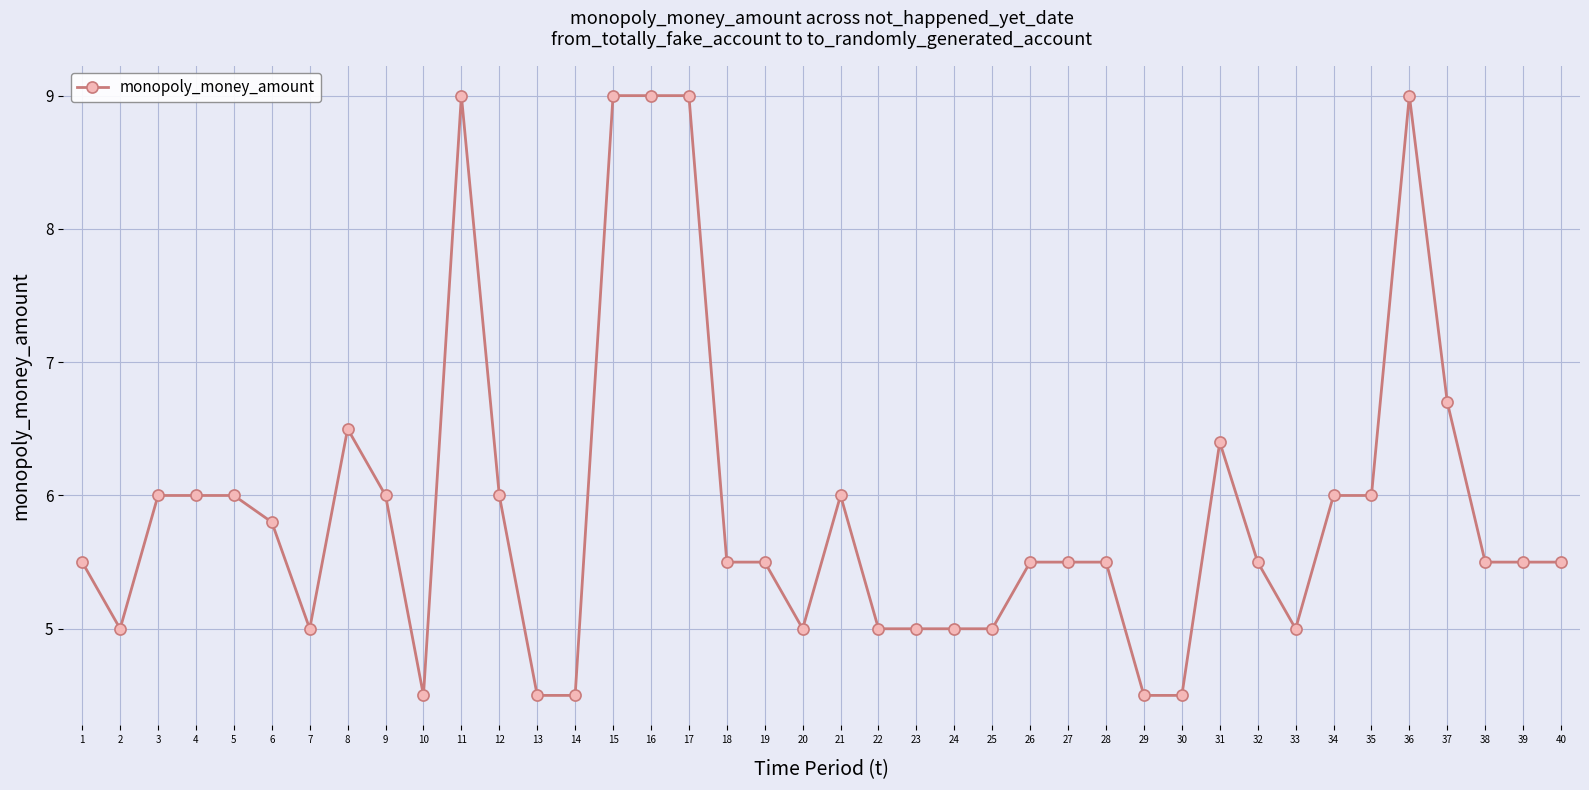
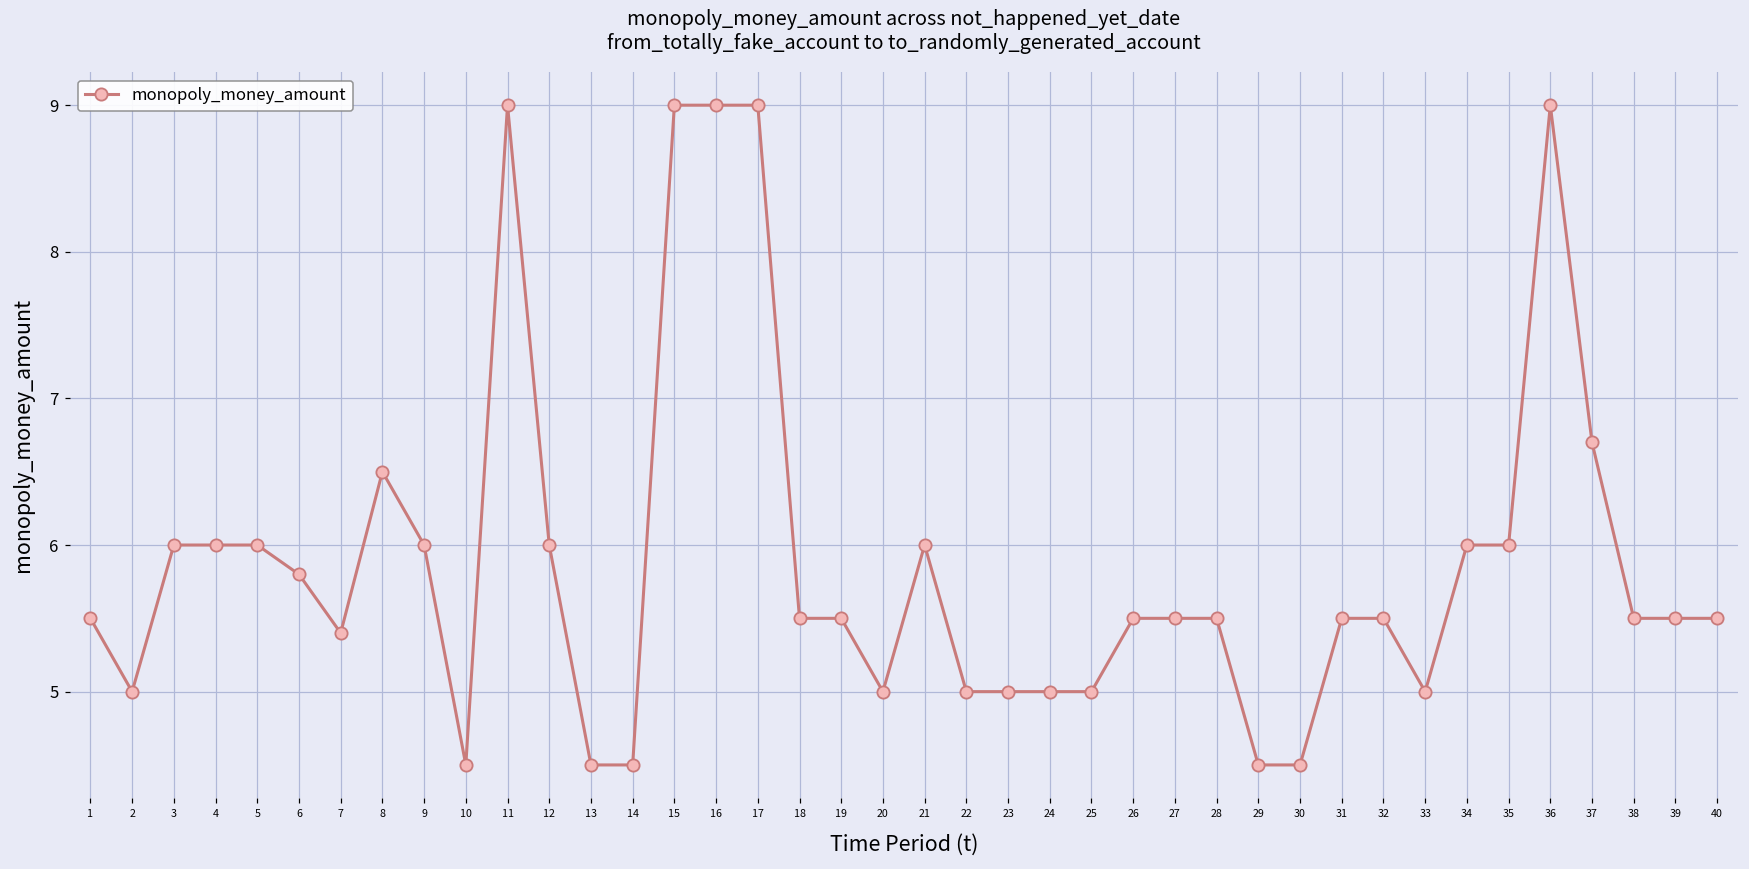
  {
    "1": 5.5,
    "2": 5.0,
    "3": 6.0,
    "4": 6.0,
    "5": 6.0,
    "6": 5.8,
-   "7": 5.0,
+   "7": 5.4,
    "8": 6.5,
    "9": 6.0,
    "10": 4.5,
    "11": 9.0,
    "12": 6.0,
    "13": 4.5,
    "14": 4.5,
    "15": 9.0,
    "16": 9.0,
    "17": 9.0,
    "18": 5.5,
    "19": 5.5,
    "20": 5.0,
    "21": 6.0,
    "22": 5.0,
    "23": 5.0,
    "24": 5.0,
    "25": 5.0,
    "26": 5.5,
    "27": 5.5,
    "28": 5.5,
    "29": 4.5,
    "30": 4.5,
-   "31": 6.4,
+   "31": 5.5,
    "32": 5.5,
    "33": 5.0,
    "34": 6.0,
    "35": 6.0,
    "36": 9.0,
    "37": 6.7,
    "38": 5.5,
    "39": 5.5,
    "40": 5.5
  }
